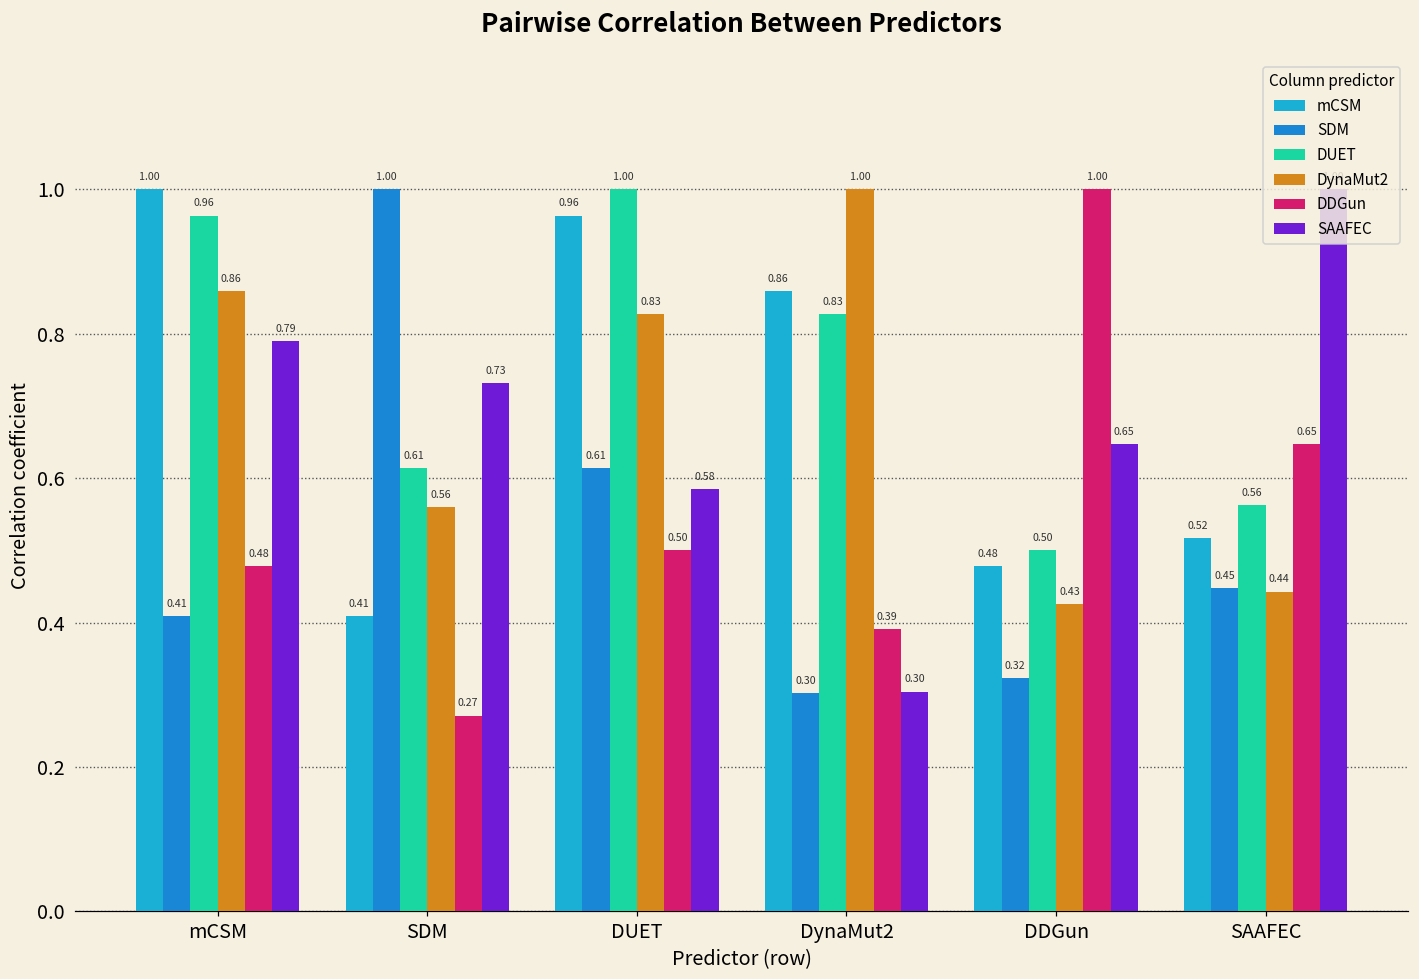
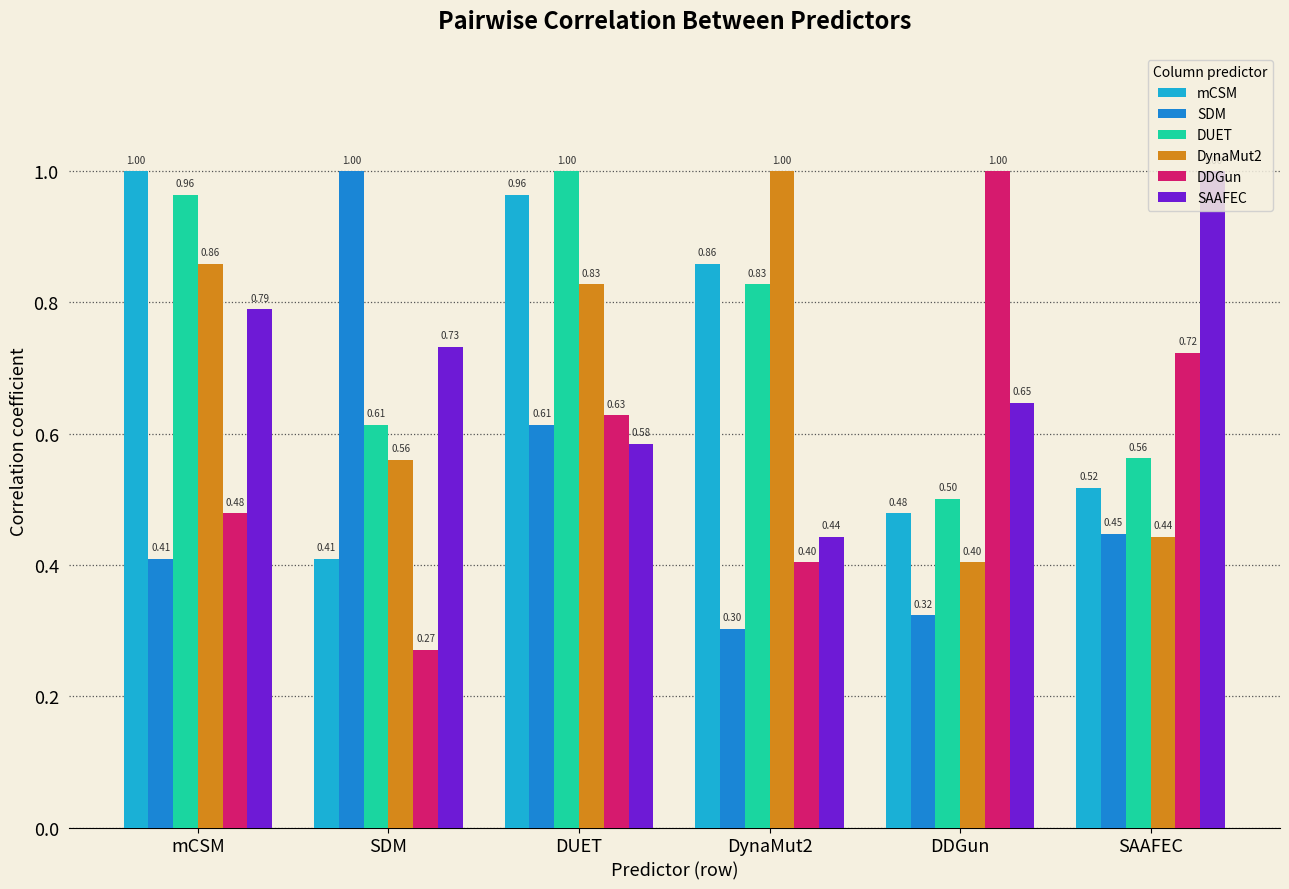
  {
    "DUET": {
      "mCSM": 0.96,
      "SDM": 0.61,
      "DUET": 1.00,
      "DynaMut2": 0.83,
      "DDGun": 0.50,
      "SAAFEC": 0.56
    },
    "DynaMut2": {
      "mCSM": 0.86,
      "SDM": 0.56,
      "DUET": 0.83,
      "DynaMut2": 1.00,
-     "DDGun": 0.43,
+     "DDGun": 0.40,
      "SAAFEC": 0.44
    },
    "DDGun": {
      "mCSM": 0.48,
      "SDM": 0.27,
-     "DUET": 0.50,
-     "DynaMut2": 0.39,
+     "DUET": 0.63,
+     "DynaMut2": 0.40,
      "DDGun": 1.00,
-     "SAAFEC": 0.65
+     "SAAFEC": 0.72
    },
    "SAAFEC": {
      "mCSM": 0.79,
      "SDM": 0.73,
      "DUET": 0.58,
-     "DynaMut2": 0.30,
+     "DynaMut2": 0.44,
      "DDGun": 0.65
    }
  }
